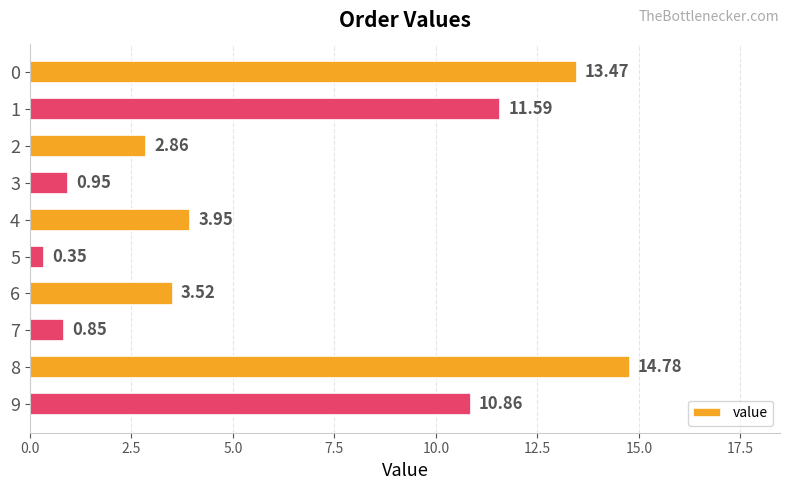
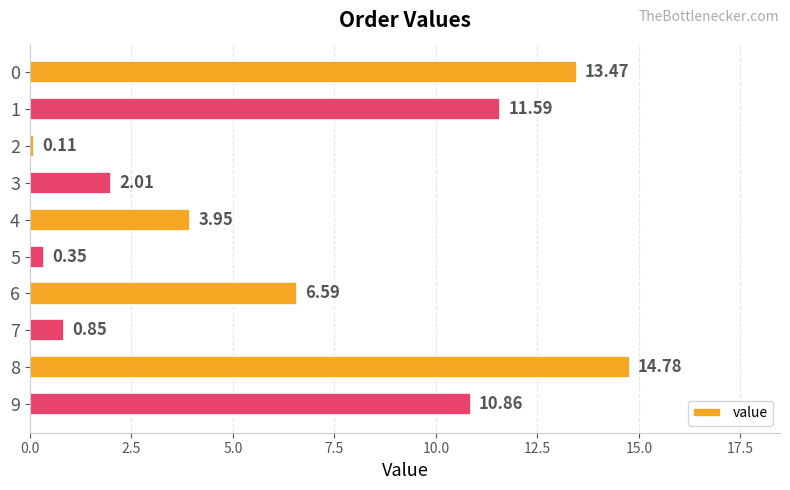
  {
    "0": 13.47,
    "1": 11.59,
-   "2": 2.86,
-   "3": 0.95,
+   "2": 0.11,
+   "3": 2.01,
    "4": 3.95,
    "5": 0.35,
-   "6": 3.52,
+   "6": 6.59,
    "7": 0.85,
    "8": 14.78,
    "9": 10.86
  }
